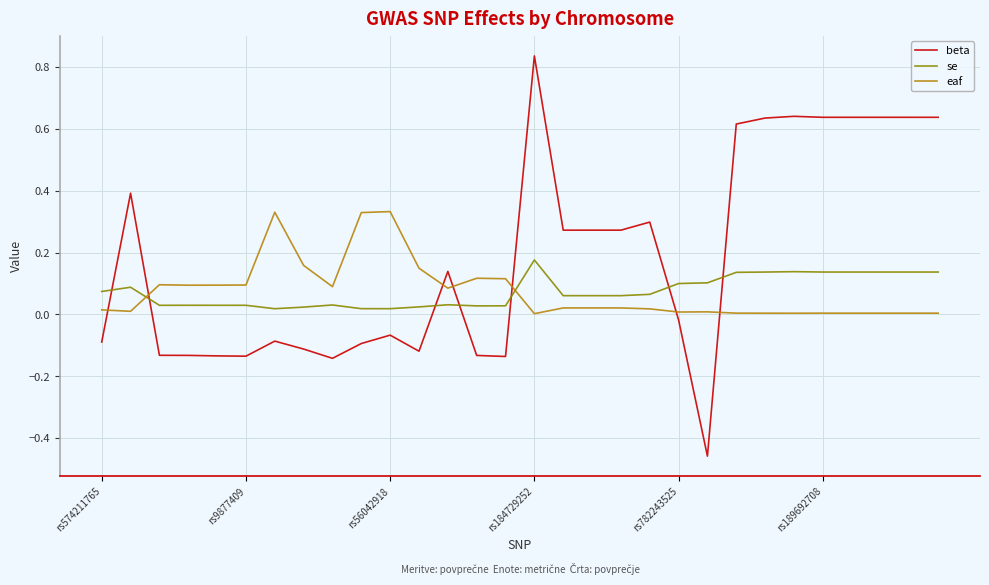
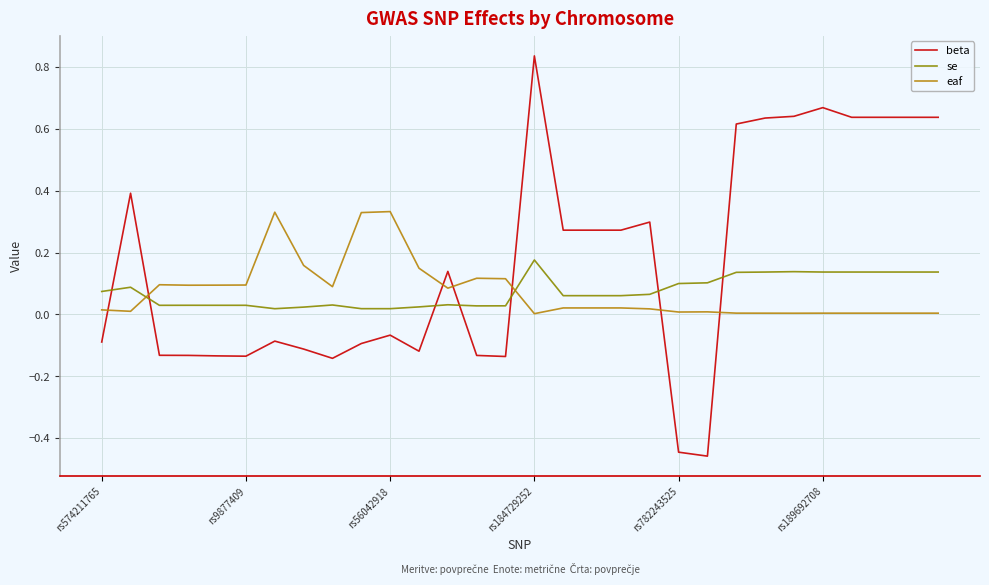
  {
    "beta": {
      "rs574211765": -0.09,
      "rs9877409": -0.13,
      "rs56042918": -0.07,
      "rs184729252": 0.84,
-     "rs782243525": -0.02,
-     "rs189692708": 0.64
+     "rs782243525": -0.45,
+     "rs189692708": 0.67
    }
  }
